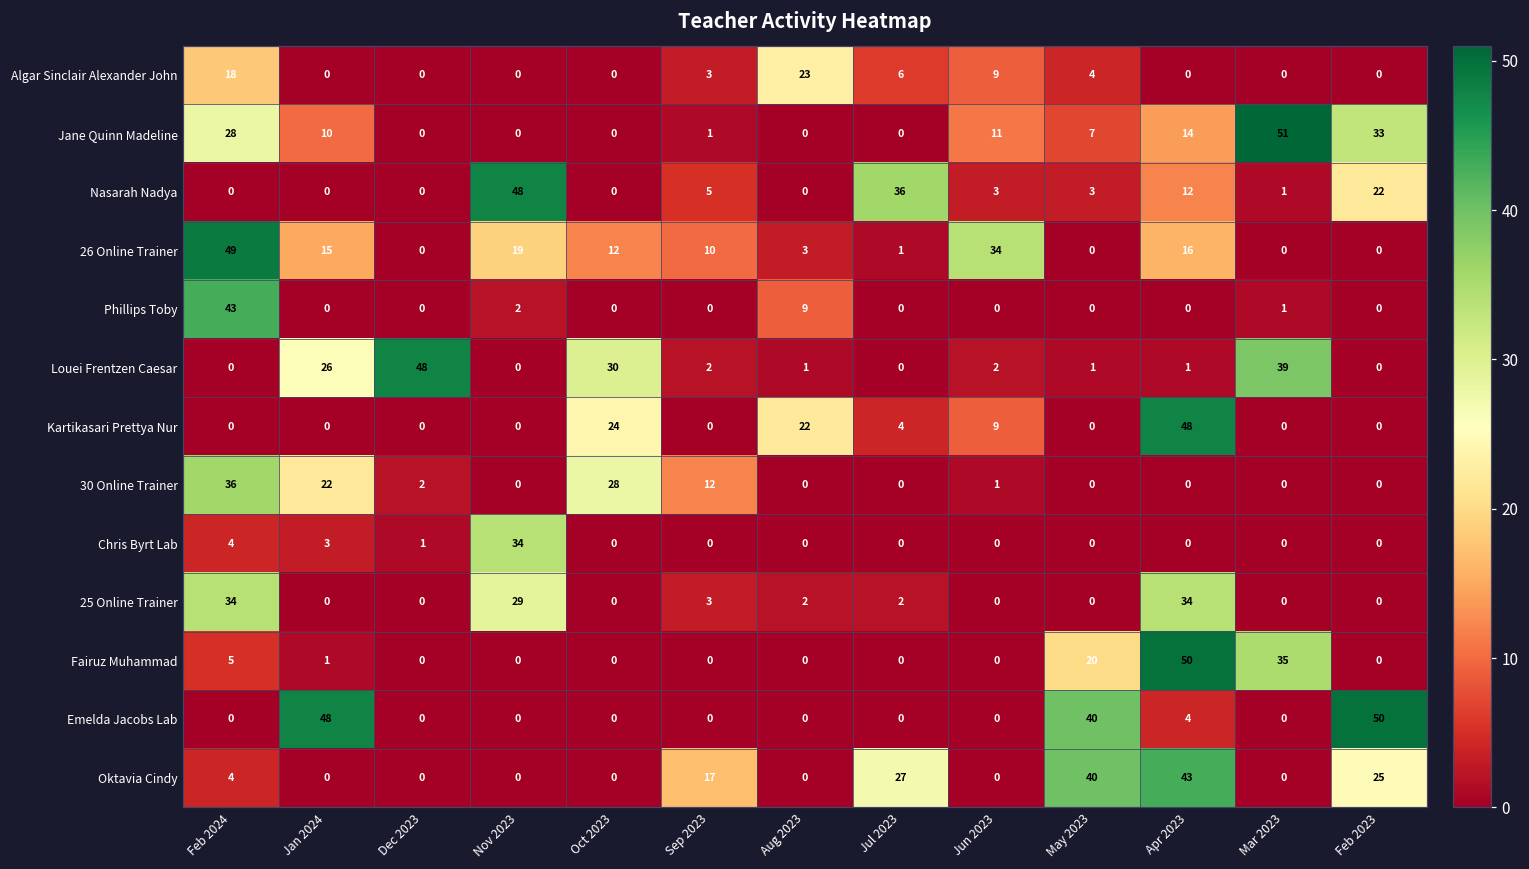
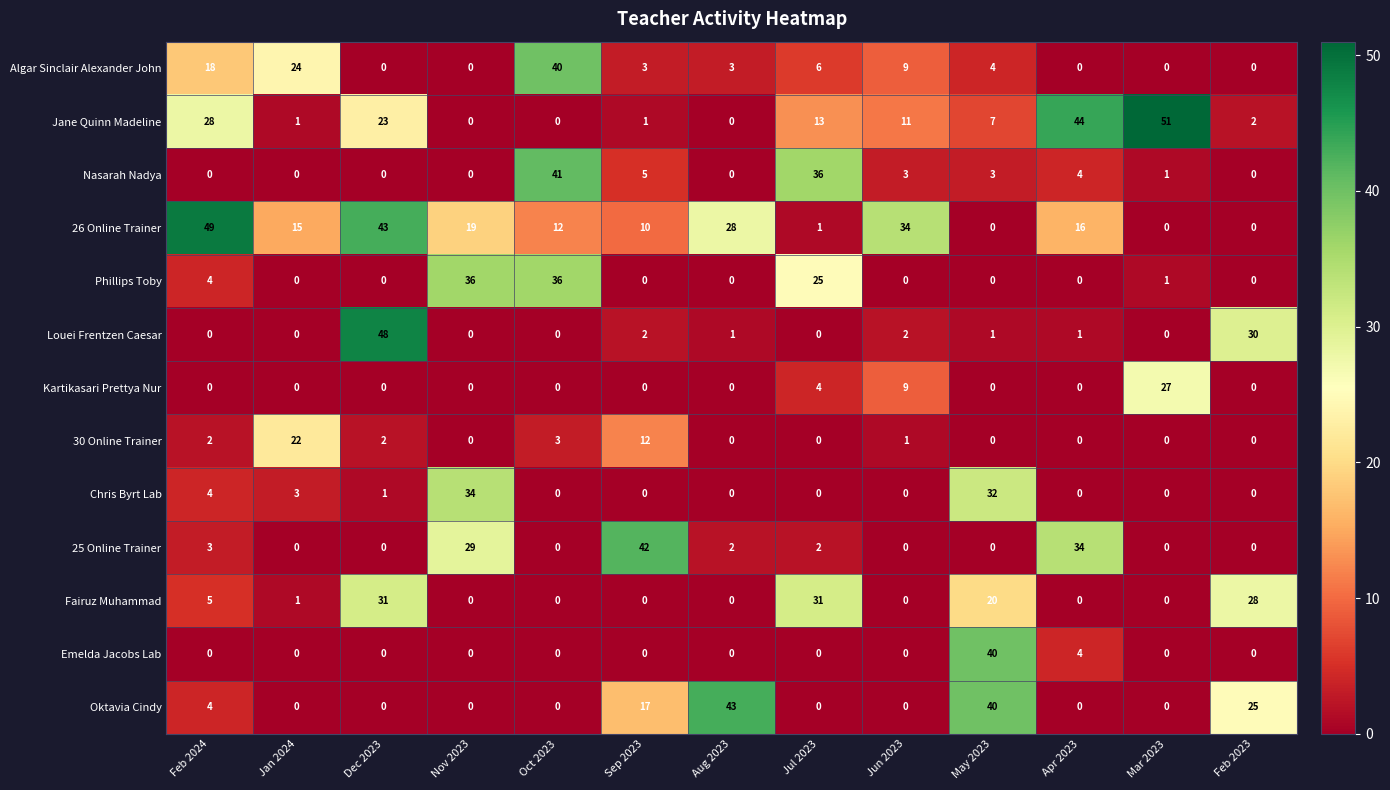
  {
    "Algar Sinclair Alexander John": {
      "Feb 2024": 18,
-     "Jan 2024": 0,
+     "Jan 2024": 24,
      "Dec 2023": 0,
      "Nov 2023": 0,
-     "Oct 2023": 0,
+     "Oct 2023": 40,
      "Sep 2023": 3,
-     "Aug 2023": 23,
+     "Aug 2023": 3,
      "Jul 2023": 6,
      "Jun 2023": 9,
      "May 2023": 4,
      "Apr 2023": 0,
      "Mar 2023": 0,
      "Feb 2023": 0
    },
    "Jane Quinn Madeline": {
      "Feb 2024": 28,
-     "Jan 2024": 10,
-     "Dec 2023": 0,
+     "Jan 2024": 1,
+     "Dec 2023": 23,
      "Nov 2023": 0,
      "Oct 2023": 0,
      "Sep 2023": 1,
      "Aug 2023": 0,
-     "Jul 2023": 0,
+     "Jul 2023": 13,
      "Jun 2023": 11,
      "May 2023": 7,
-     "Apr 2023": 14,
+     "Apr 2023": 44,
      "Mar 2023": 51,
-     "Feb 2023": 33
+     "Feb 2023": 2
    },
    "Nasarah Nadya": {
      "Feb 2024": 0,
      "Jan 2024": 0,
      "Dec 2023": 0,
-     "Nov 2023": 48,
-     "Oct 2023": 0,
+     "Nov 2023": 0,
+     "Oct 2023": 41,
      "Sep 2023": 5,
      "Aug 2023": 0,
      "Jul 2023": 36,
      "Jun 2023": 3,
      "May 2023": 3,
-     "Apr 2023": 12,
+     "Apr 2023": 4,
      "Mar 2023": 1,
-     "Feb 2023": 22
+     "Feb 2023": 0
    },
    "26 Online Trainer": {
      "Feb 2024": 49,
      "Jan 2024": 15,
-     "Dec 2023": 0,
+     "Dec 2023": 43,
      "Nov 2023": 19,
      "Oct 2023": 12,
      "Sep 2023": 10,
-     "Aug 2023": 3,
+     "Aug 2023": 28,
      "Jul 2023": 1,
      "Jun 2023": 34,
      "May 2023": 0,
      "Apr 2023": 16,
      "Mar 2023": 0,
      "Feb 2023": 0
    },
    "Phillips Toby": {
-     "Feb 2024": 43,
+     "Feb 2024": 4,
      "Jan 2024": 0,
      "Dec 2023": 0,
-     "Nov 2023": 2,
-     "Oct 2023": 0,
+     "Nov 2023": 36,
+     "Oct 2023": 36,
      "Sep 2023": 0,
-     "Aug 2023": 9,
-     "Jul 2023": 0,
+     "Aug 2023": 0,
+     "Jul 2023": 25,
      "Jun 2023": 0,
      "May 2023": 0,
      "Apr 2023": 0,
      "Mar 2023": 1,
      "Feb 2023": 0
    },
    "Louei Frentzen Caesar": {
      "Feb 2024": 0,
-     "Jan 2024": 26,
+     "Jan 2024": 0,
      "Dec 2023": 48,
      "Nov 2023": 0,
-     "Oct 2023": 30,
+     "Oct 2023": 0,
      "Sep 2023": 2,
      "Aug 2023": 1,
      "Jul 2023": 0,
      "Jun 2023": 2,
      "May 2023": 1,
      "Apr 2023": 1,
-     "Mar 2023": 39,
-     "Feb 2023": 0
+     "Mar 2023": 0,
+     "Feb 2023": 30
    },
    "Kartikasari Prettya Nur": {
      "Feb 2024": 0,
      "Jan 2024": 0,
      "Dec 2023": 0,
      "Nov 2023": 0,
-     "Oct 2023": 24,
+     "Oct 2023": 0,
      "Sep 2023": 0,
-     "Aug 2023": 22,
+     "Aug 2023": 0,
      "Jul 2023": 4,
      "Jun 2023": 9,
      "May 2023": 0,
-     "Apr 2023": 48,
-     "Mar 2023": 0,
+     "Apr 2023": 0,
+     "Mar 2023": 27,
      "Feb 2023": 0
    },
    "30 Online Trainer": {
-     "Feb 2024": 36,
+     "Feb 2024": 2,
      "Jan 2024": 22,
      "Dec 2023": 2,
      "Nov 2023": 0,
-     "Oct 2023": 28,
+     "Oct 2023": 3,
      "Sep 2023": 12,
      "Aug 2023": 0,
      "Jul 2023": 0,
      "Jun 2023": 1,
      "May 2023": 0,
      "Apr 2023": 0,
      "Mar 2023": 0,
      "Feb 2023": 0
    },
    "Chris Byrt Lab": {
      "Feb 2024": 4,
      "Jan 2024": 3,
      "Dec 2023": 1,
      "Nov 2023": 34,
      "Oct 2023": 0,
      "Sep 2023": 0,
      "Aug 2023": 0,
      "Jul 2023": 0,
      "Jun 2023": 0,
-     "May 2023": 0,
+     "May 2023": 32,
      "Apr 2023": 0,
      "Mar 2023": 0,
      "Feb 2023": 0
    },
    "25 Online Trainer": {
-     "Feb 2024": 34,
+     "Feb 2024": 3,
      "Jan 2024": 0,
      "Dec 2023": 0,
      "Nov 2023": 29,
      "Oct 2023": 0,
-     "Sep 2023": 3,
+     "Sep 2023": 42,
      "Aug 2023": 2,
      "Jul 2023": 2,
      "Jun 2023": 0,
      "May 2023": 0,
      "Apr 2023": 34,
      "Mar 2023": 0,
      "Feb 2023": 0
    },
    "Fairuz Muhammad": {
      "Feb 2024": 5,
      "Jan 2024": 1,
-     "Dec 2023": 0,
+     "Dec 2023": 31,
      "Nov 2023": 0,
      "Oct 2023": 0,
      "Sep 2023": 0,
      "Aug 2023": 0,
-     "Jul 2023": 0,
+     "Jul 2023": 31,
      "Jun 2023": 0,
      "May 2023": 20,
-     "Apr 2023": 50,
-     "Mar 2023": 35,
-     "Feb 2023": 0
+     "Apr 2023": 0,
+     "Mar 2023": 0,
+     "Feb 2023": 28
    },
    "Emelda Jacobs Lab": {
      "Feb 2024": 0,
-     "Jan 2024": 48,
+     "Jan 2024": 0,
      "Dec 2023": 0,
      "Nov 2023": 0,
      "Oct 2023": 0,
      "Sep 2023": 0,
      "Aug 2023": 0,
      "Jul 2023": 0,
      "Jun 2023": 0,
      "May 2023": 40,
      "Apr 2023": 4,
      "Mar 2023": 0,
-     "Feb 2023": 50
+     "Feb 2023": 0
    },
    "Oktavia Cindy": {
      "Feb 2024": 4,
      "Jan 2024": 0,
      "Dec 2023": 0,
      "Nov 2023": 0,
      "Oct 2023": 0,
      "Sep 2023": 17,
-     "Aug 2023": 0,
-     "Jul 2023": 27,
+     "Aug 2023": 43,
+     "Jul 2023": 0,
      "Jun 2023": 0,
      "May 2023": 40,
-     "Apr 2023": 43,
+     "Apr 2023": 0,
      "Mar 2023": 0,
      "Feb 2023": 25
    }
  }
